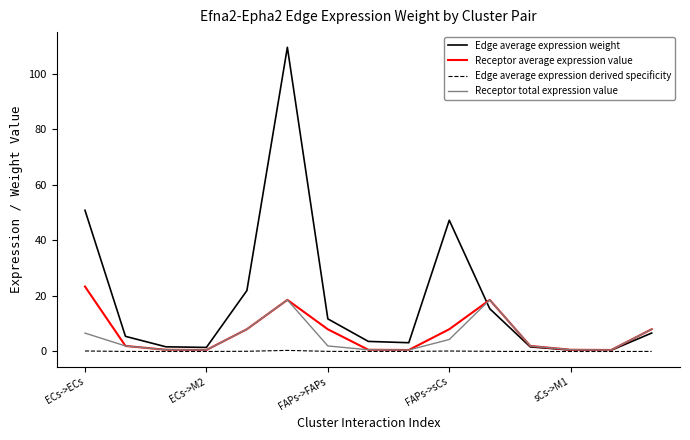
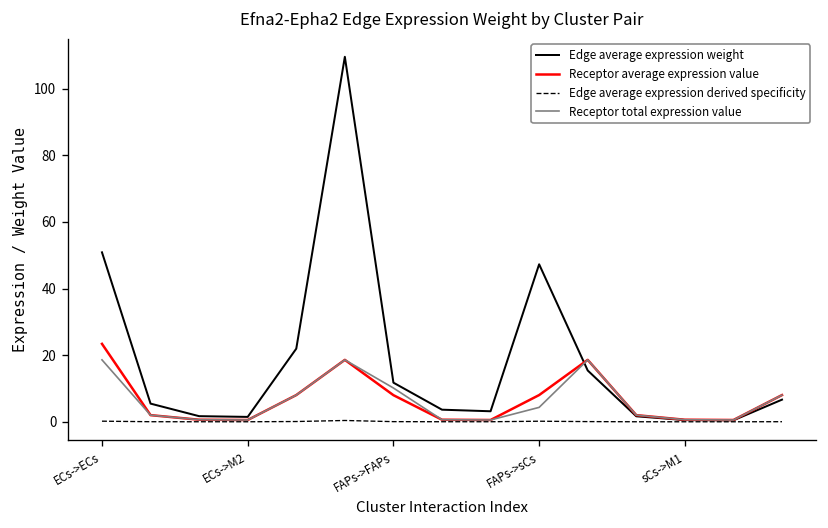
  {
    "Receptor average expression value": {
      "ECs->ECs": 23,
      "FAPs->FAPs": 8,
      "FAPs->sCs": 8
    },
    "Receptor total expression value": {
-     "ECs->ECs": 7,
-     "FAPs->FAPs": 2,
+     "ECs->ECs": 19,
+     "FAPs->FAPs": 10,
      "FAPs->sCs": 4
    }
  }
